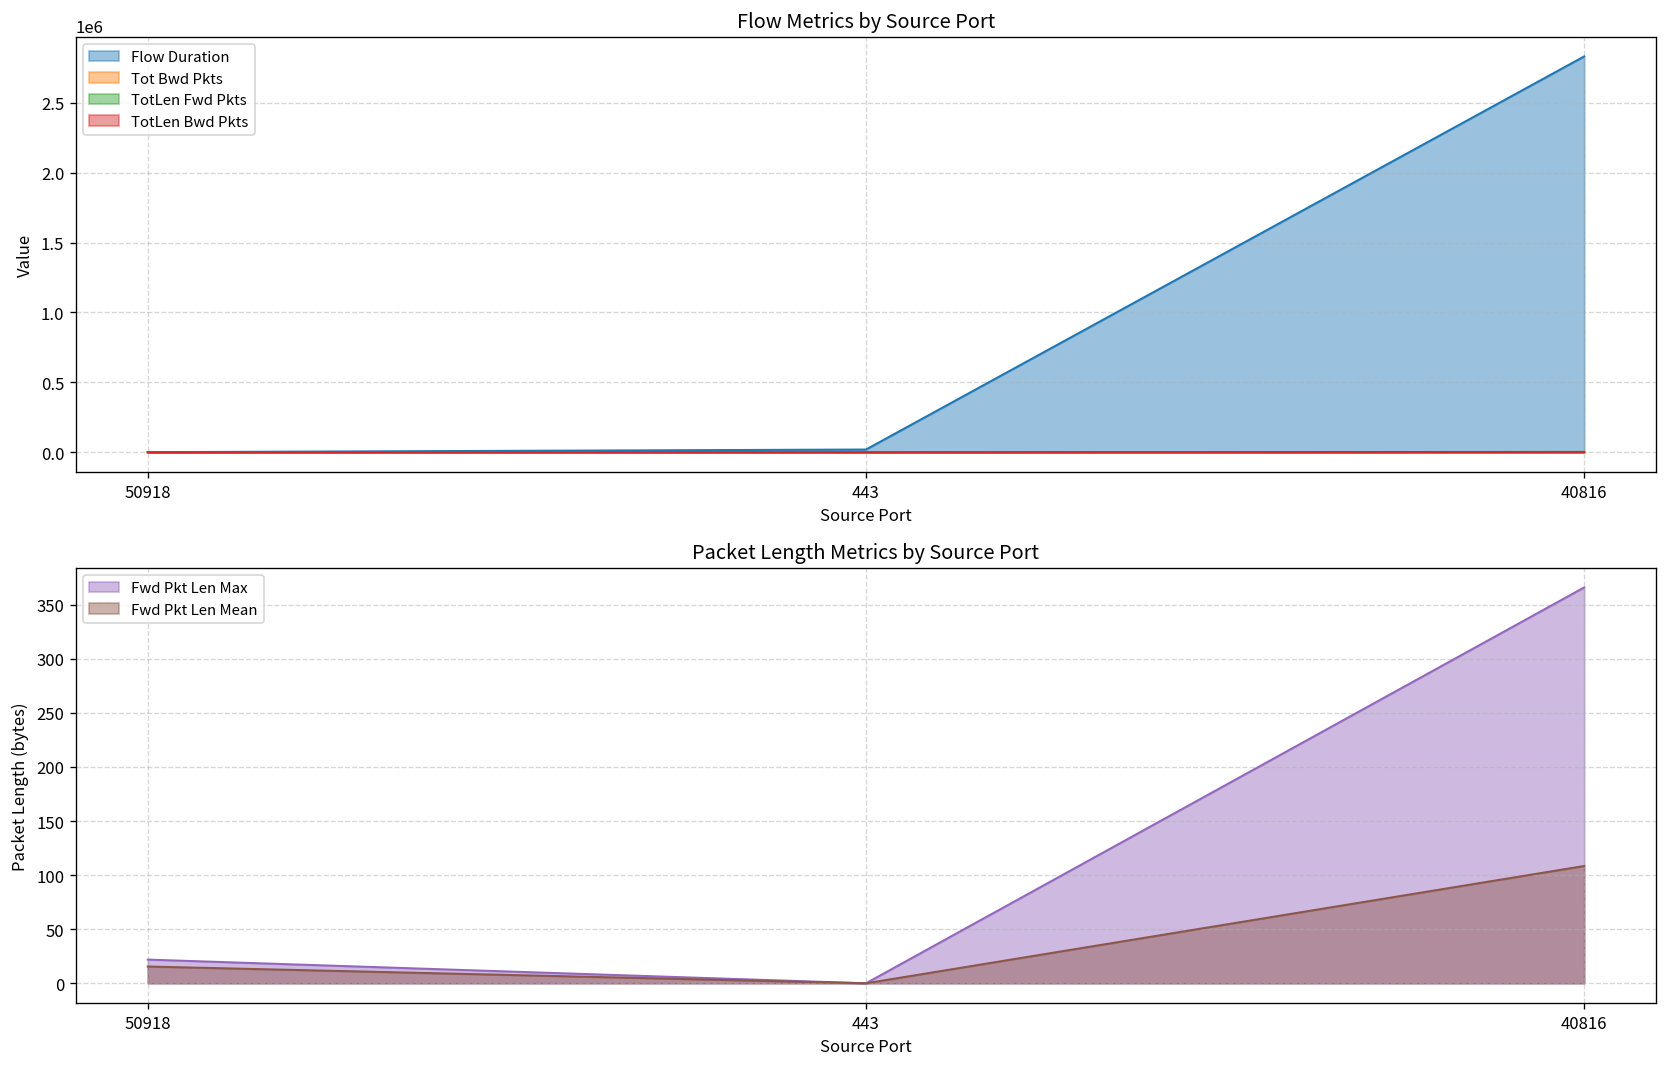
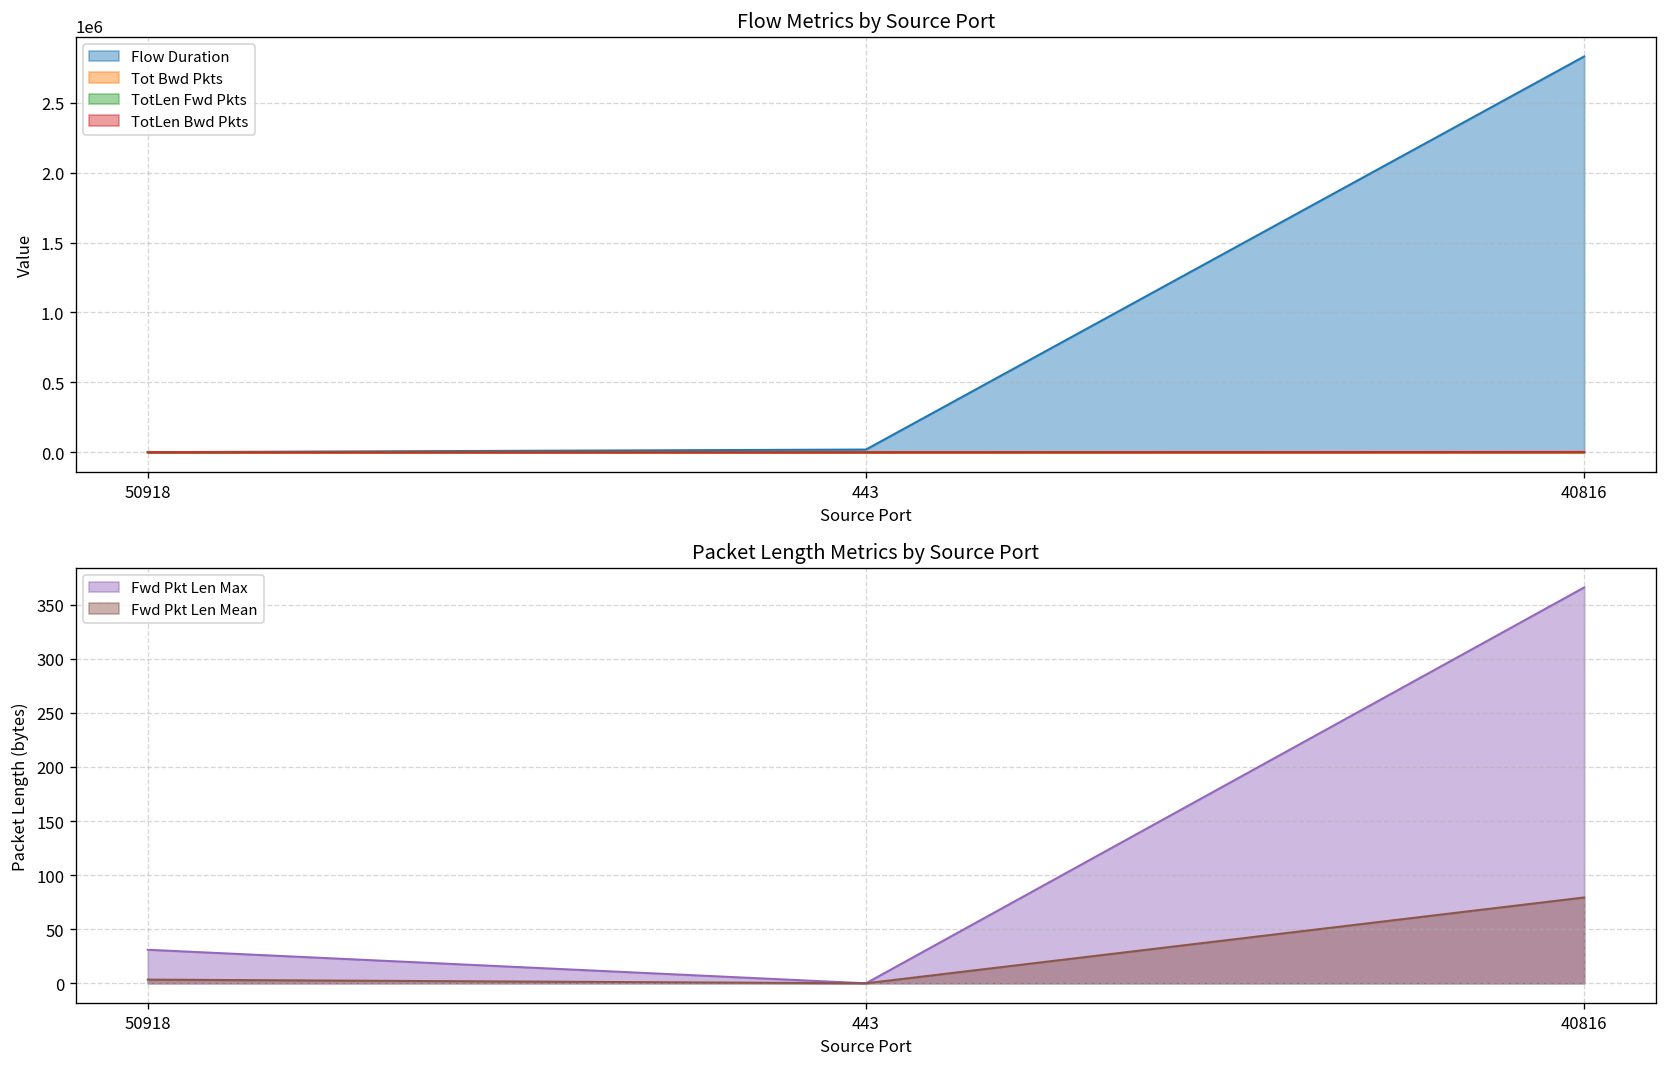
  {
    "Flow Metrics by Source Port": {
      "Flow Duration": {
        "40816": 2830000
      }
    },
    "Packet Length Metrics by Source Port": {
      "Fwd Pkt Len Max": {
-       "50918": 20,
+       "50918": 30,
        "40816": 370
      },
      "Fwd Pkt Len Mean": {
-       "50918": 20,
-       "40816": 110
+       "50918": 0,
+       "40816": 80
      }
    }
  }
